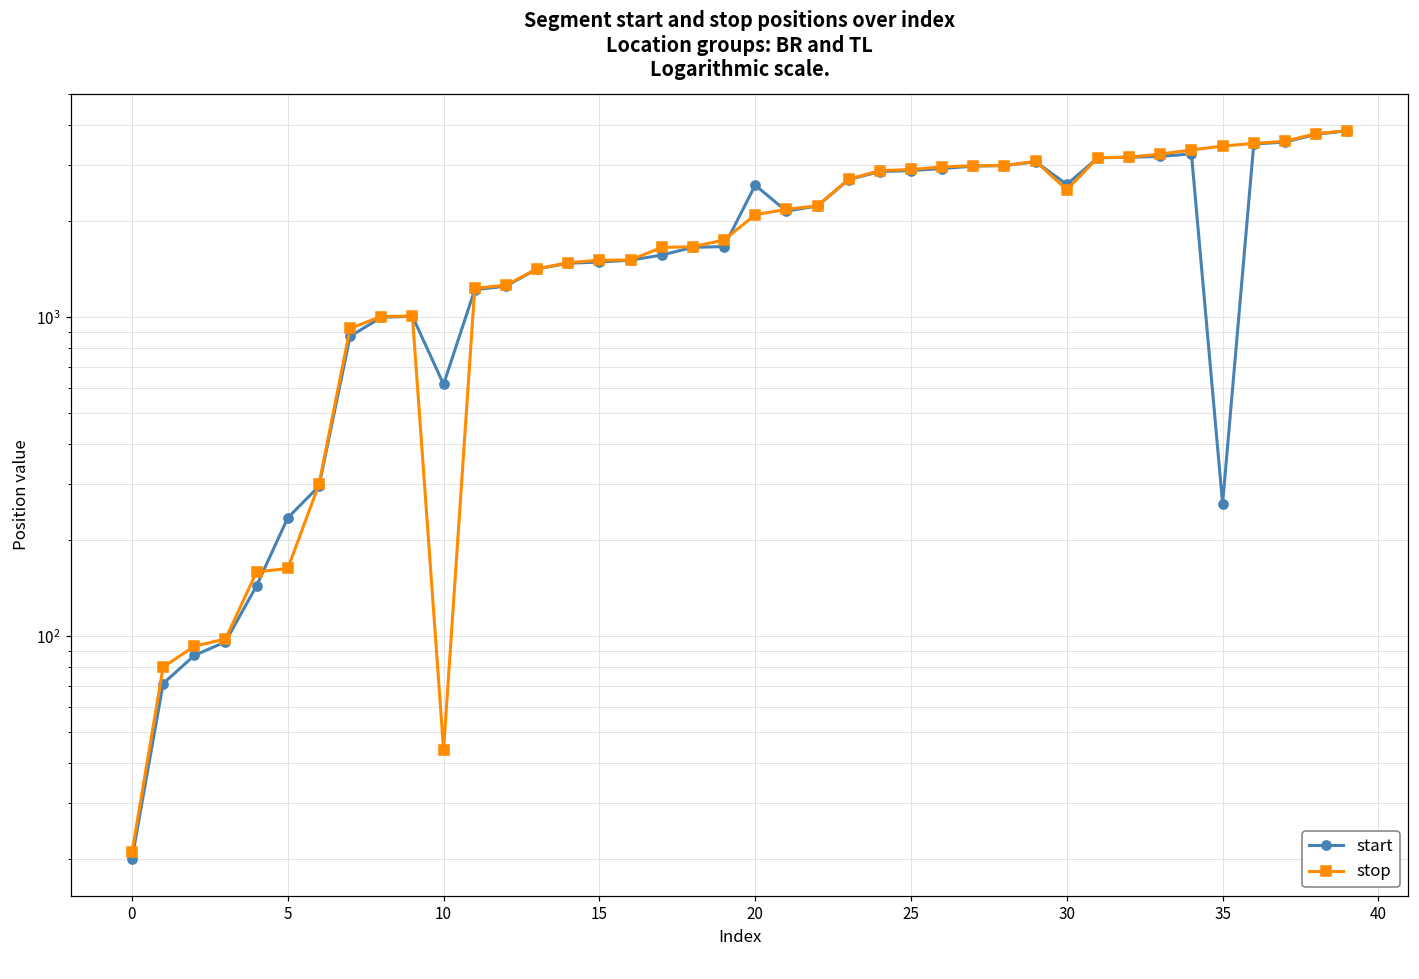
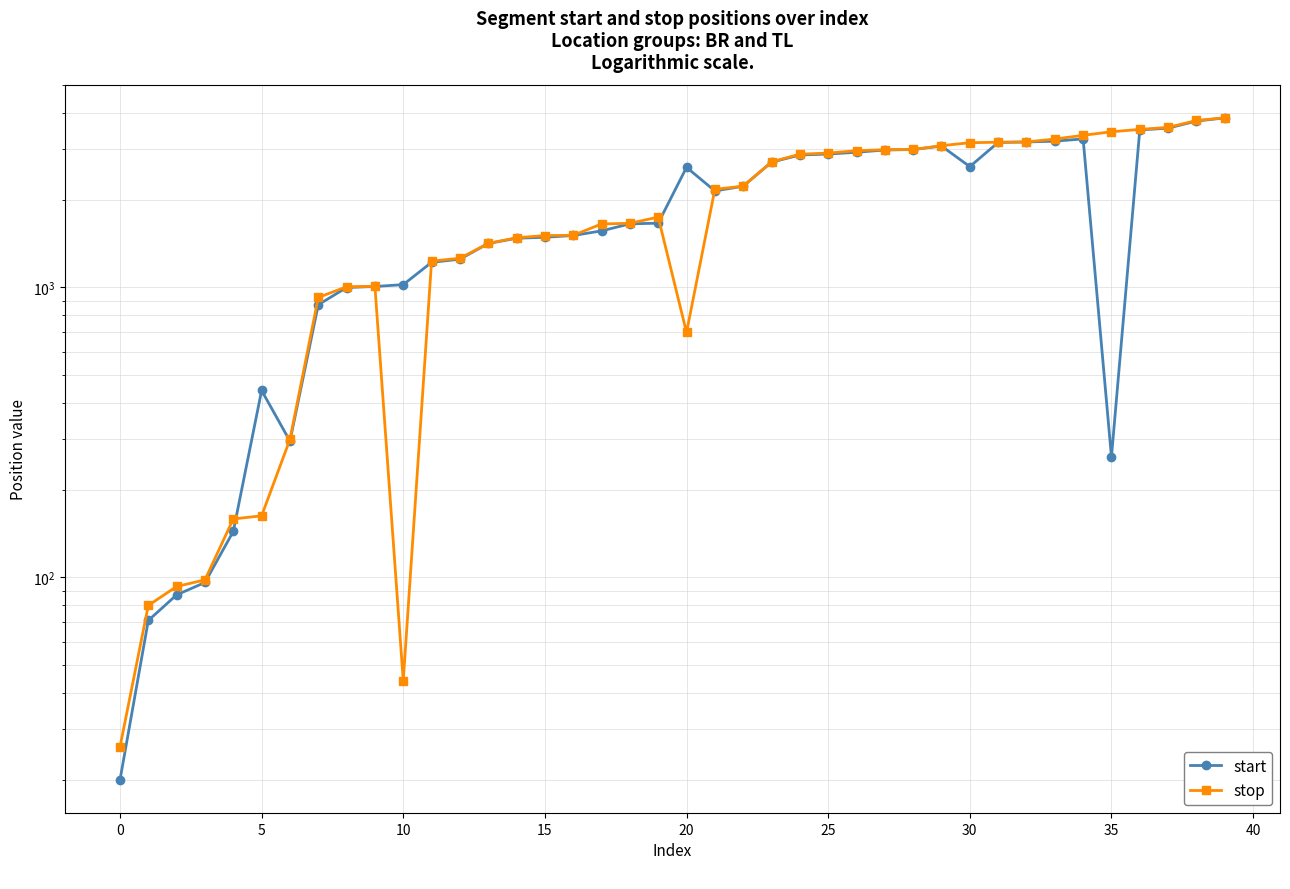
  {
    "start": {
      "0": 20,
-     "5": 240,
-     "10": 620,
+     "5": 440,
+     "10": 1020,
      "20": 2600,
      "30": 2600,
      "35": 260
    },
    "stop": {
-     "0": 21,
+     "0": 26,
      "5": 160,
      "10": 44,
-     "20": 2100,
-     "30": 2500,
+     "20": 700,
+     "30": 3200,
      "35": 3400
    }
  }
